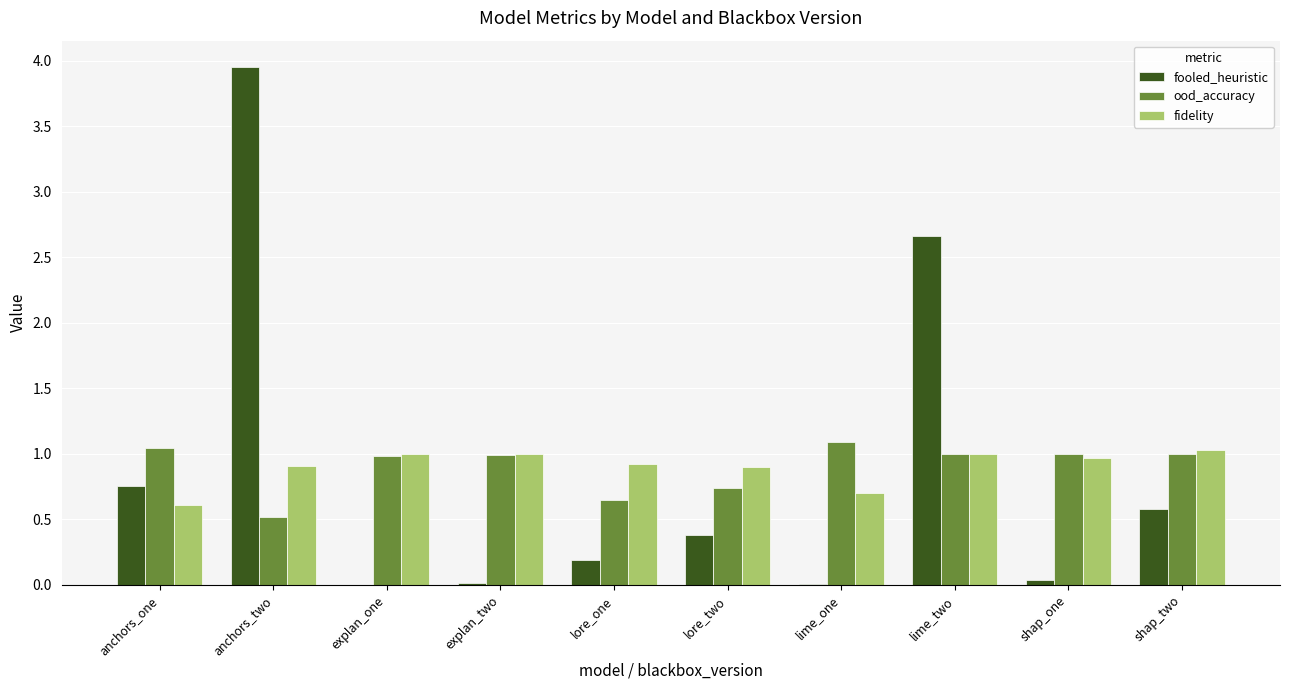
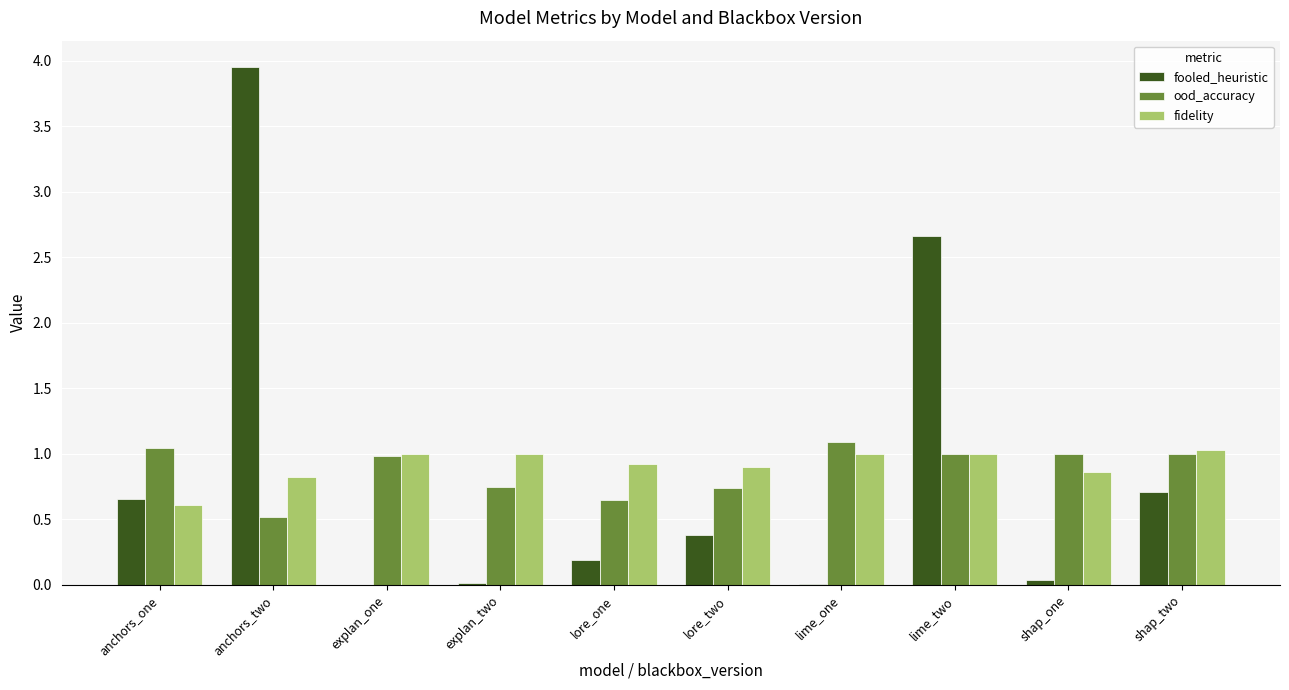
  {
    "fooled_heuristic": {
-     "anchors_one": 0.75,
+     "anchors_one": 0.66,
      "anchors_two": 3.96,
      "explan_one": 0.00,
      "lore_one": 0.19,
      "lore_two": 0.38,
      "lime_two": 2.66,
      "shap_one": 0.04,
-     "shap_two": 0.58
+     "shap_two": 0.71
    },
    "ood_accuracy": {
      "anchors_one": 1.05,
      "anchors_two": 0.52,
      "explan_one": 0.99,
-     "explan_two": 0.99,
+     "explan_two": 0.75,
      "lore_one": 0.65,
      "lore_two": 0.74,
      "lime_one": 1.09,
      "lime_two": 1.00,
      "shap_one": 1.00,
      "shap_two": 1.00
    },
    "fidelity": {
      "anchors_one": 0.61,
-     "anchors_two": 0.91,
+     "anchors_two": 0.82,
      "explan_one": 1.00,
      "explan_two": 1.00,
      "lore_one": 0.92,
      "lore_two": 0.90,
-     "lime_one": 0.7,
+     "lime_one": 1.0,
      "lime_two": 1.00,
-     "shap_one": 0.97,
+     "shap_one": 0.86,
      "shap_two": 1.03
    }
  }
